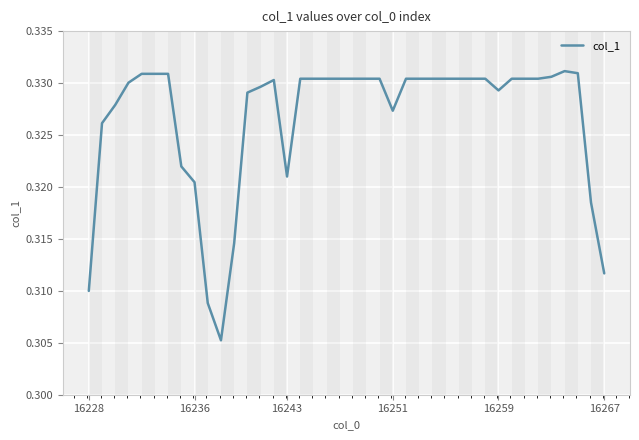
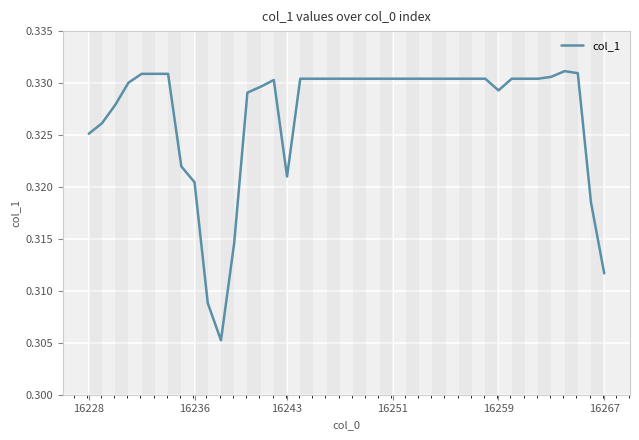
  {
-   "16228": 0.3100,
+   "16228": 0.3251,
    "16236": 0.3205,
    "16243": 0.3210,
-   "16251": 0.3273,
+   "16251": 0.3304,
    "16259": 0.3293,
    "16267": 0.3117
  }
